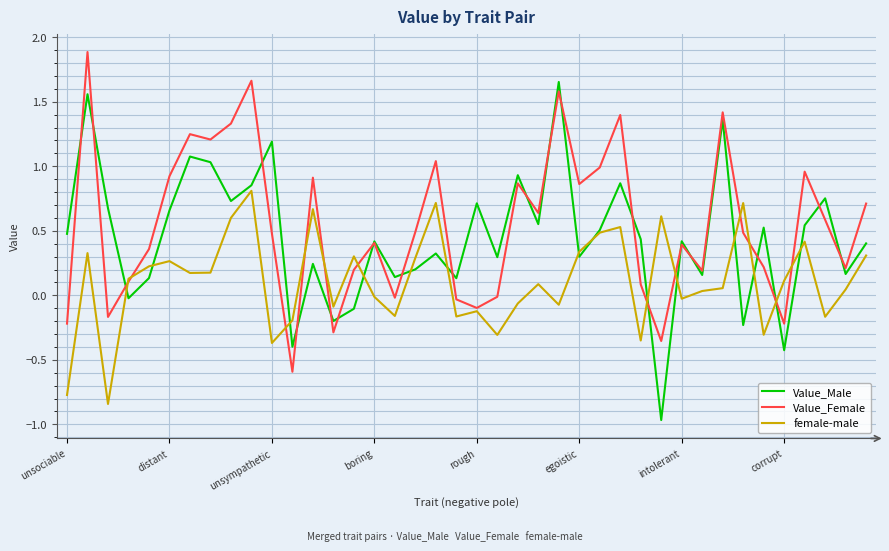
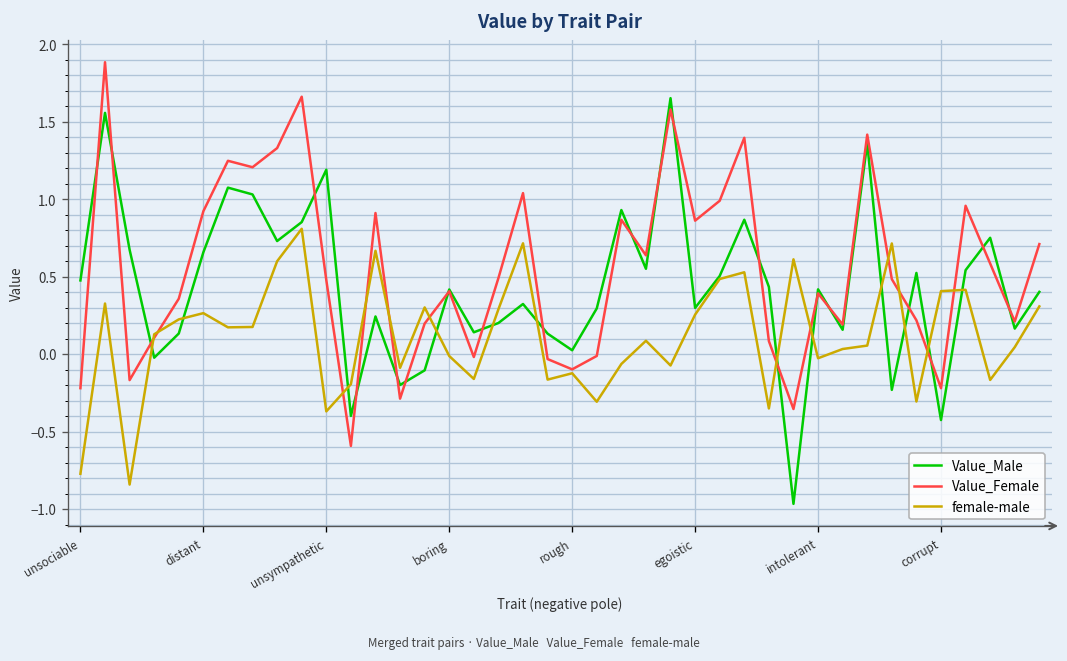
  {
    "Value_Male": {
      "unsociable": 0.48,
      "unsympathetic": 1.19,
-     "rough": 0.71,
+     "rough": 0.03,
      "egoistic": 0.30,
      "intolerant": 0.42,
      "corrupt": -0.43
    },
    "Value_Female": {
      "unsociable": -0.22,
      "unsympathetic": 0.48,
      "rough": -0.10,
      "egoistic": 0.86,
      "intolerant": 0.39,
      "corrupt": -0.22
    },
    "female-male": {
      "unsociable": -0.77,
      "unsympathetic": -0.37,
      "boring": -0.01,
      "rough": -0.12,
-     "egoistic": 0.34,
+     "egoistic": 0.26,
      "intolerant": -0.03,
-     "corrupt": 0.11
+     "corrupt": 0.41
    }
  }
